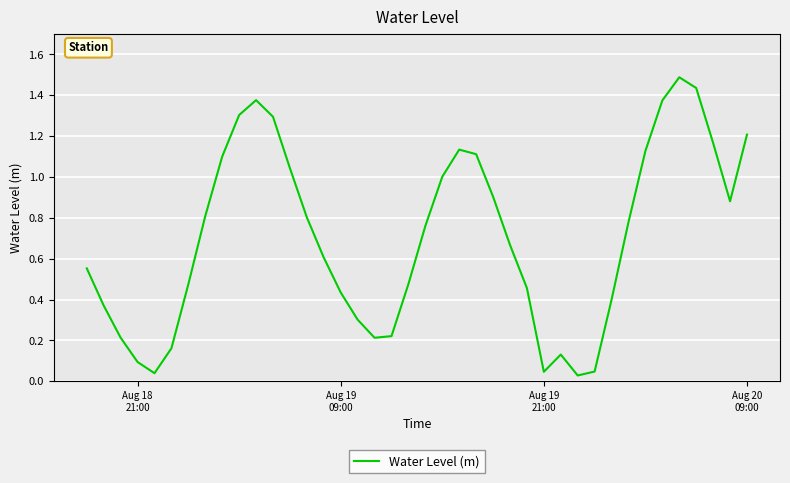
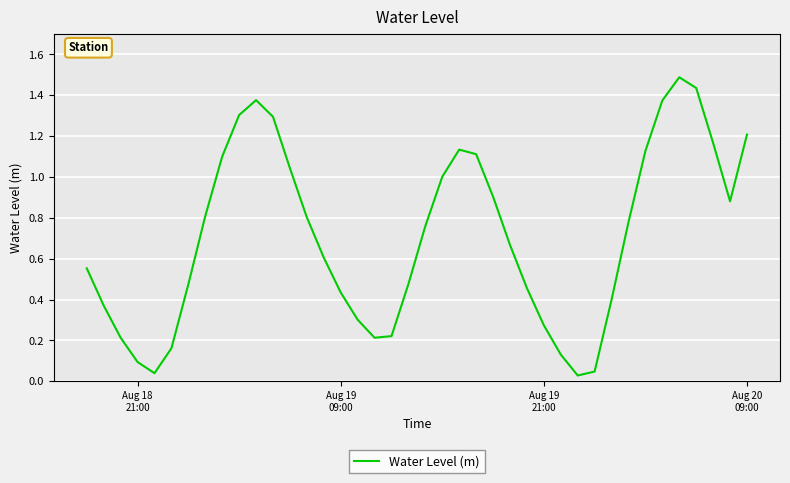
  {
    "Aug 18 21:00": 0.09,
    "Aug 19 09:00": 0.43,
-   "Aug 19 21:00": 0.05,
+   "Aug 19 21:00": 0.27,
    "Aug 20 09:00": 1.21
  }
